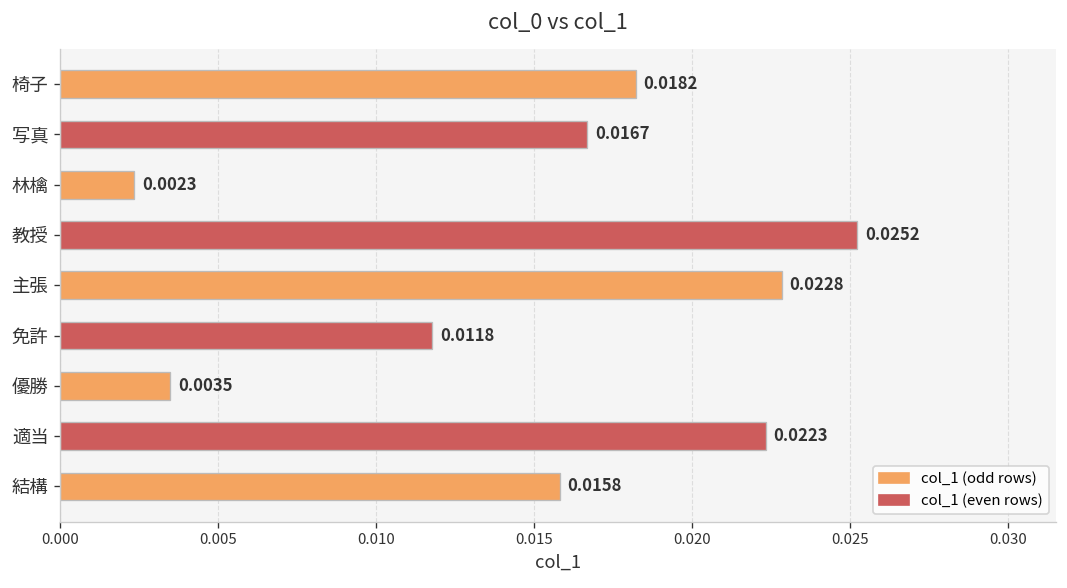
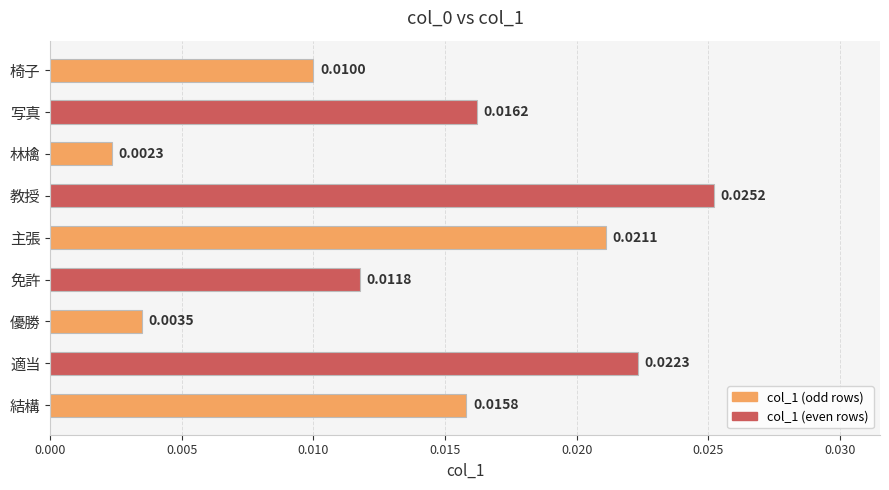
  {
-   "椅子": 0.0182,
-   "写真": 0.0167,
+   "椅子": 0.0100,
+   "写真": 0.0162,
    "林檎": 0.0023,
    "教授": 0.0252,
-   "主張": 0.0228,
+   "主張": 0.0211,
    "免許": 0.0118,
    "優勝": 0.0035,
    "適当": 0.0223,
    "結構": 0.0158
  }
